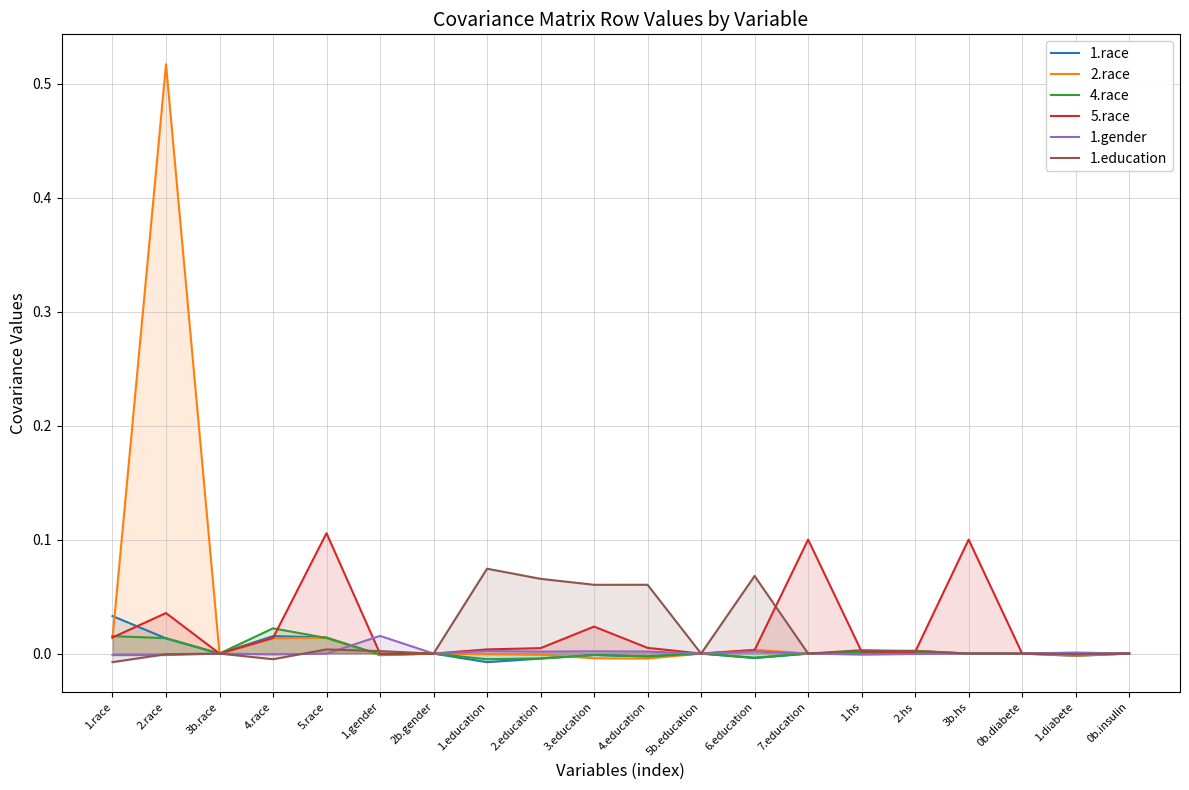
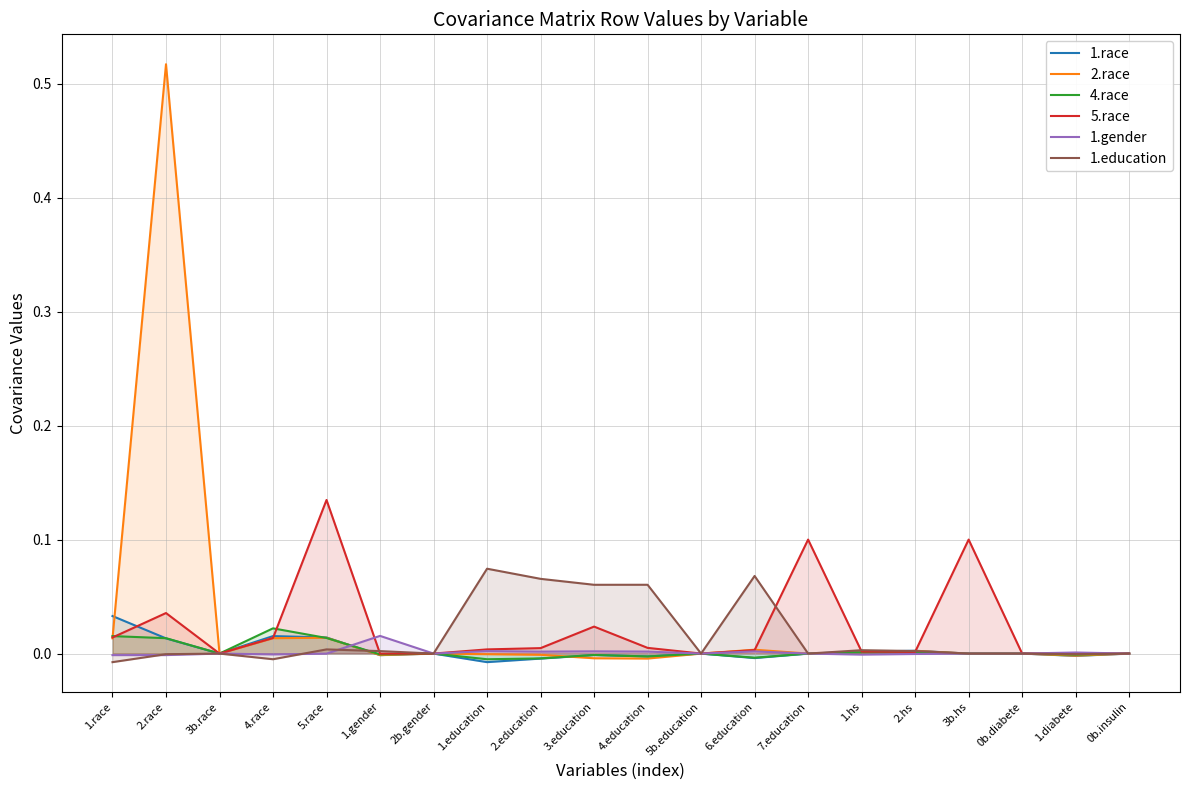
  {
    "5.race": {
      "2.race": 0.036,
-     "5.race": 0.106,
+     "5.race": 0.135,
      "2.education": 0.005,
      "3.education": 0.024,
      "4.education": 0.005,
      "7.education": 0.100,
      "3b.hs": 0.100
    }
  }
